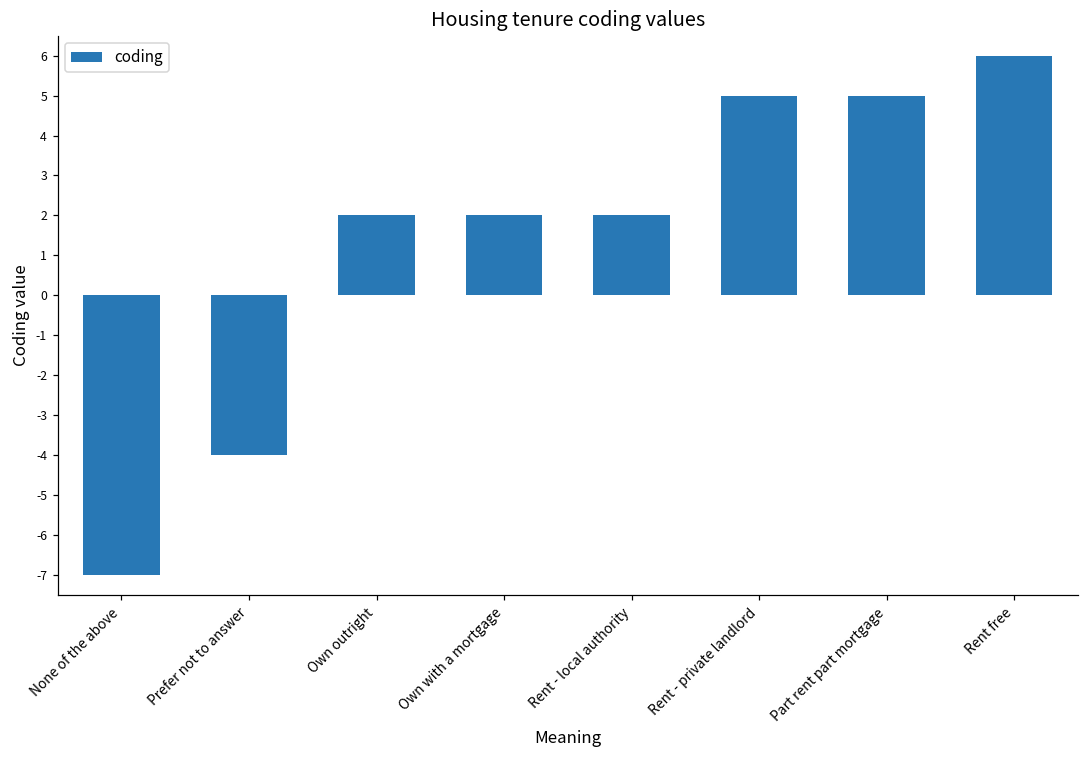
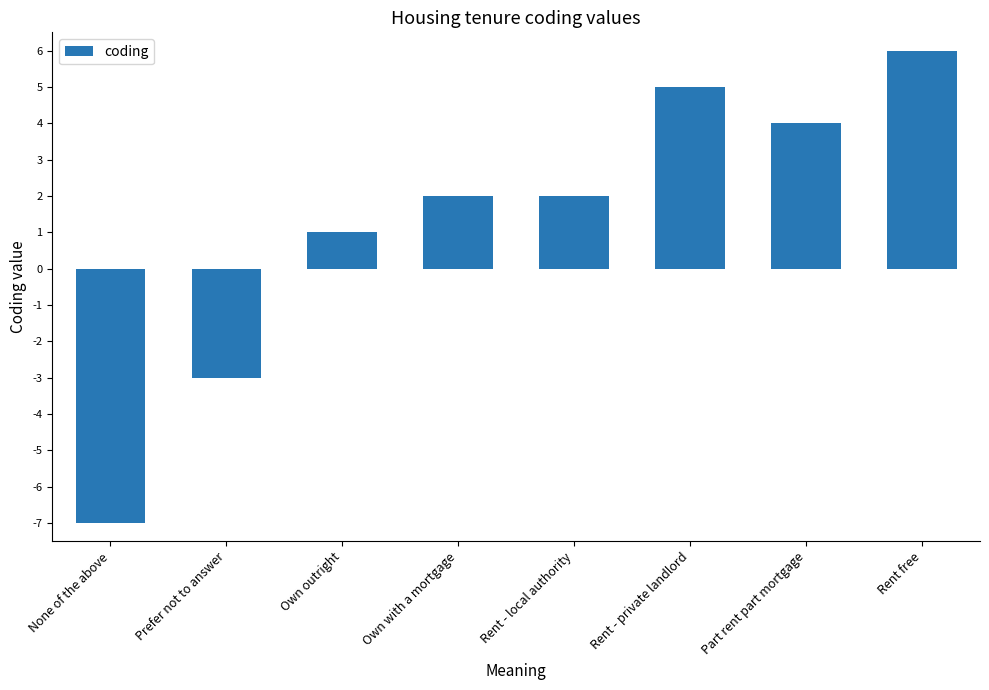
  {
    "None of the above": -7,
-   "Prefer not to answer": -4,
-   "Own outright": 2,
+   "Prefer not to answer": -3,
+   "Own outright": 1,
    "Own with a mortgage": 2,
    "Rent - local authority": 2,
    "Rent - private landlord": 5,
-   "Part rent part mortgage": 5,
+   "Part rent part mortgage": 4,
    "Rent free": 6
  }
